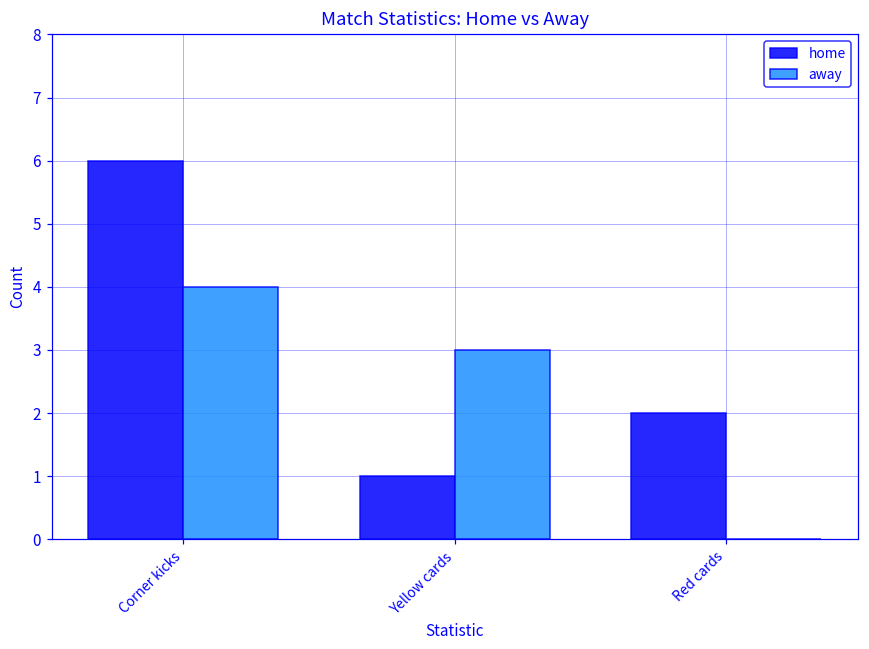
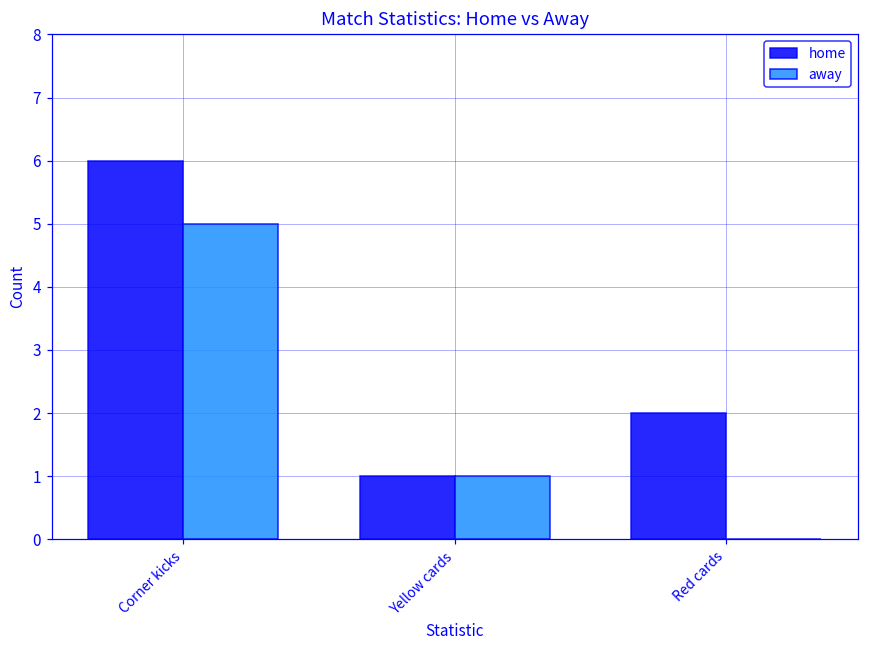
  {
    "home": {
      "Corner kicks": 6,
      "Yellow cards": 1,
      "Red cards": 2
    },
    "away": {
-     "Corner kicks": 4,
-     "Yellow cards": 3,
+     "Corner kicks": 5,
+     "Yellow cards": 1,
      "Red cards": 0
    }
  }
